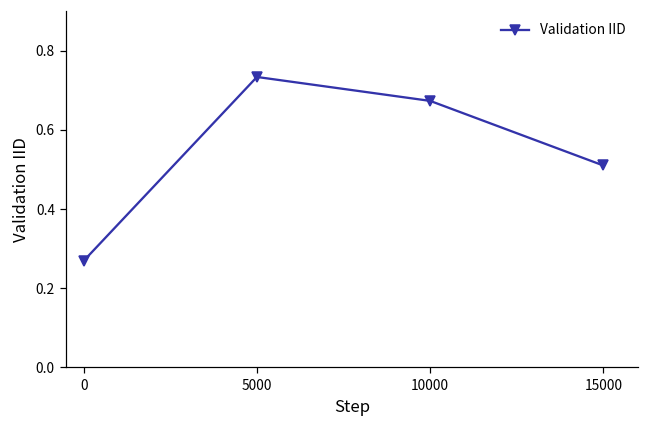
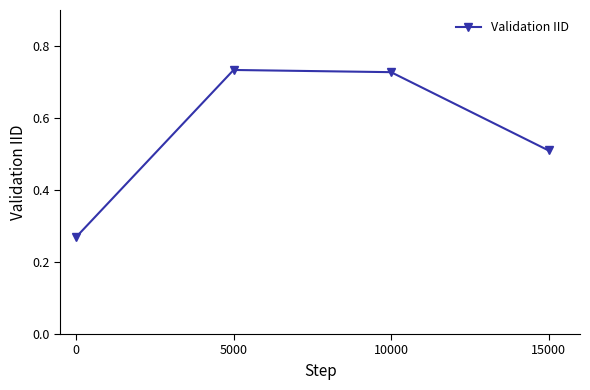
  {
    "0": 0.27,
    "5000": 0.73,
-   "10000": 0.67,
+   "10000": 0.73,
    "15000": 0.51
  }
